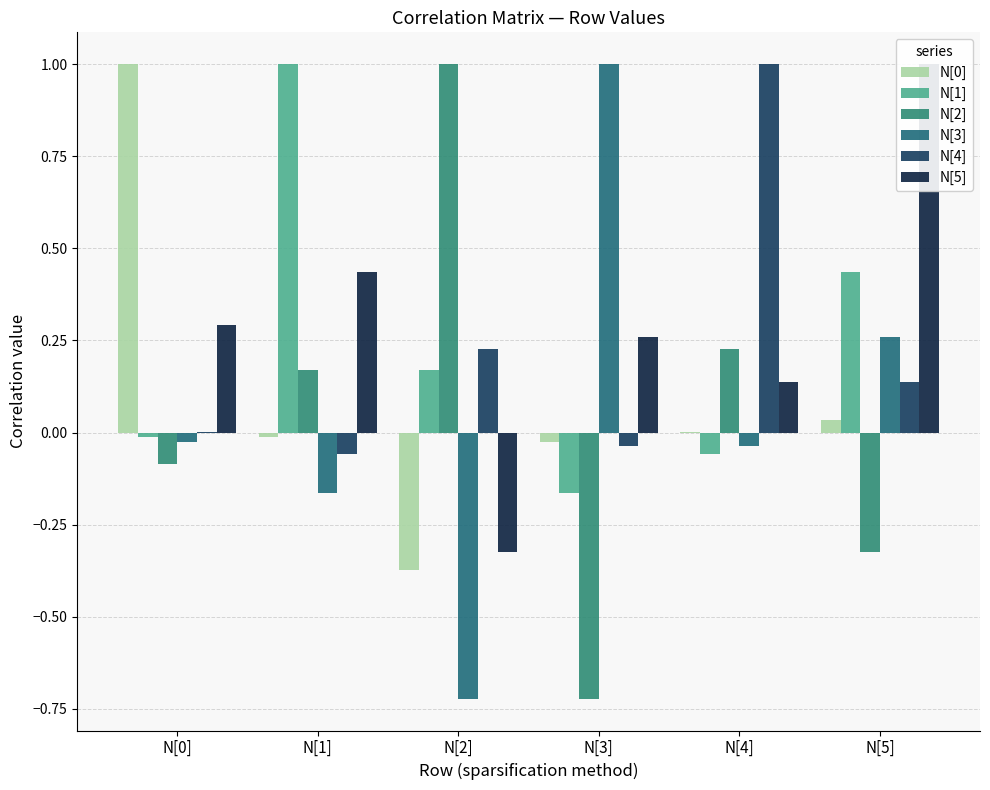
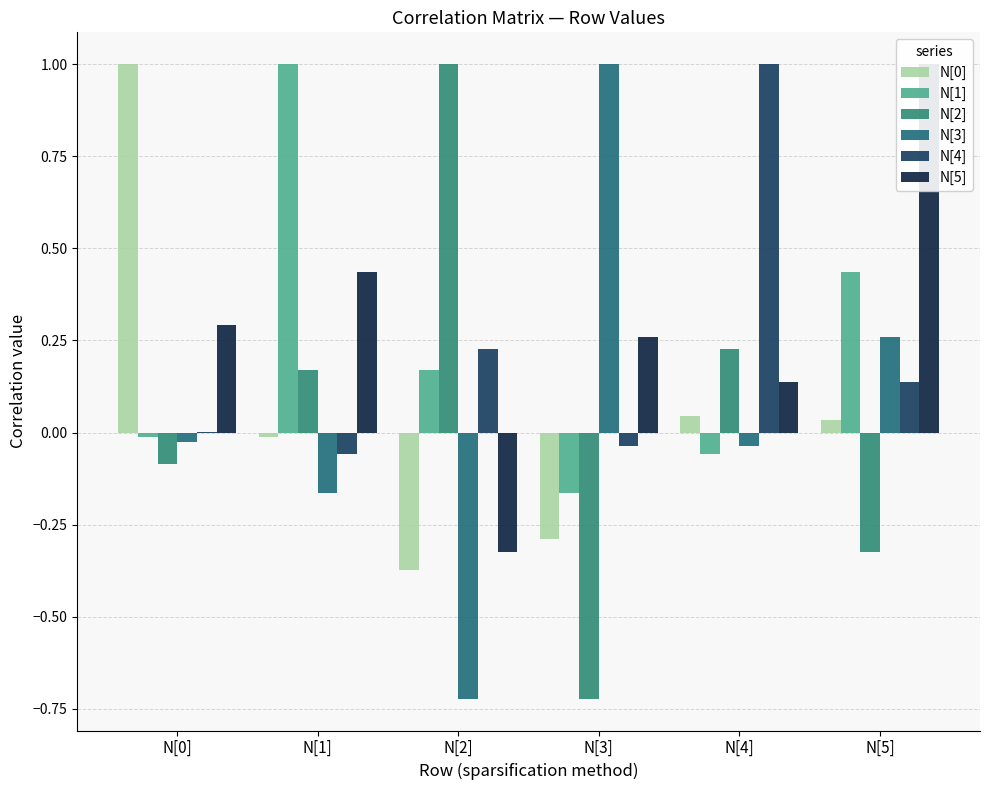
  {
    "N[0]": {
      "N[0]": 1.00,
      "N[1]": -0.01,
      "N[2]": -0.37,
-     "N[3]": -0.03,
-     "N[4]": 0.00,
+     "N[3]": -0.29,
+     "N[4]": 0.04,
      "N[5]": 0.03
    }
  }
